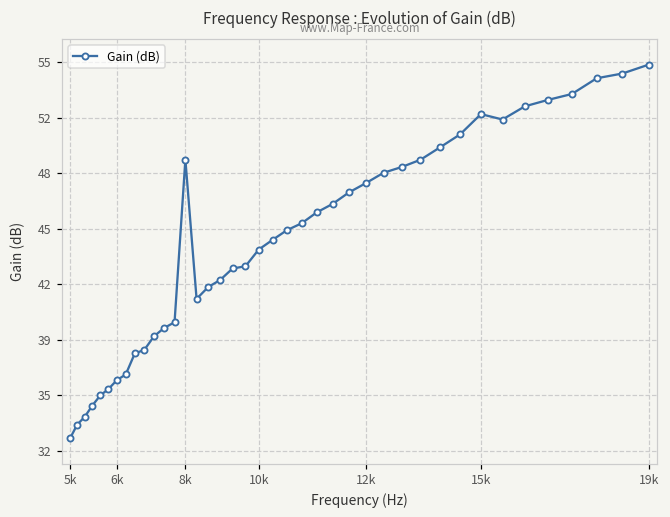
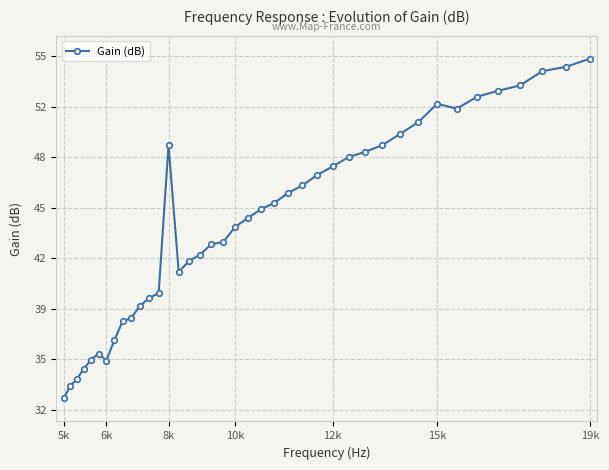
  {
    "5k": 32.8,
-   "6k": 36.2,
+   "6k": 35.2,
    "8k": 49.2,
    "10k": 43.9,
    "12k": 47.8,
    "15k": 51.9,
    "19k": 54.9
  }
